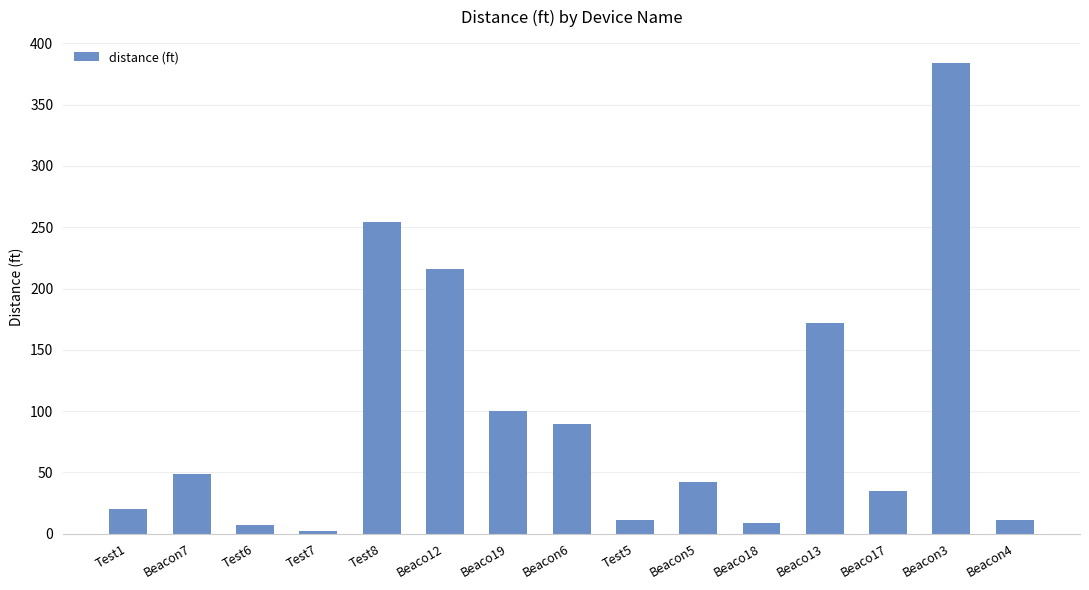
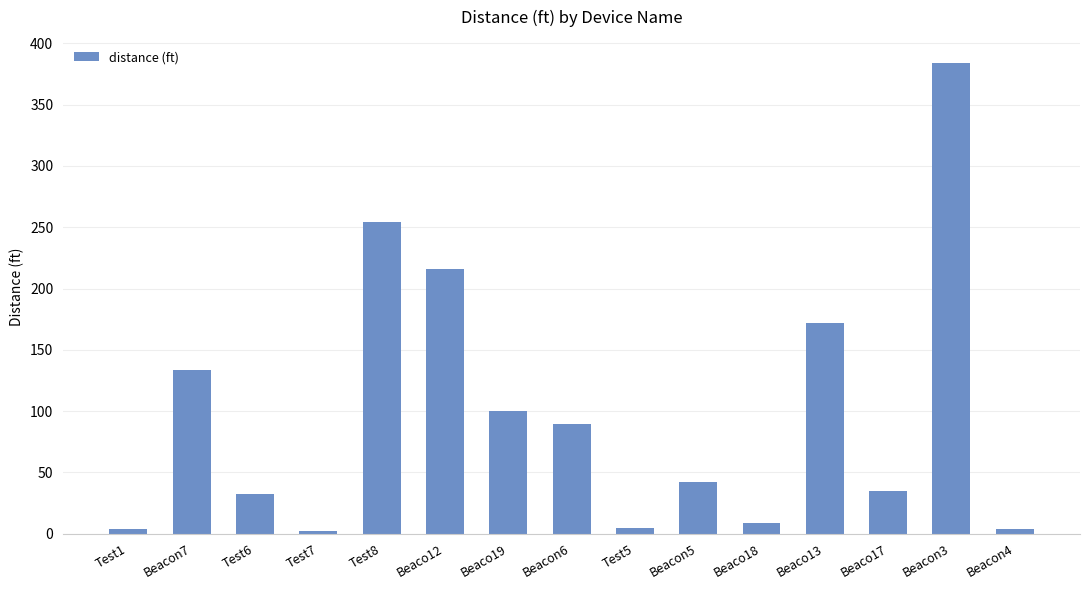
  {
-   "Test1": 20,
-   "Beacon7": 49,
-   "Test6": 7,
+   "Test1": 3,
+   "Beacon7": 134,
+   "Test6": 33,
    "Test7": 2,
    "Test8": 255,
    "Beaco12": 216,
    "Beaco19": 100,
    "Beacon6": 89,
-   "Test5": 11,
+   "Test5": 4,
    "Beacon5": 42,
    "Beaco18": 9,
    "Beaco13": 172,
    "Beaco17": 35,
    "Beacon3": 384,
-   "Beacon4": 11
+   "Beacon4": 4
  }
